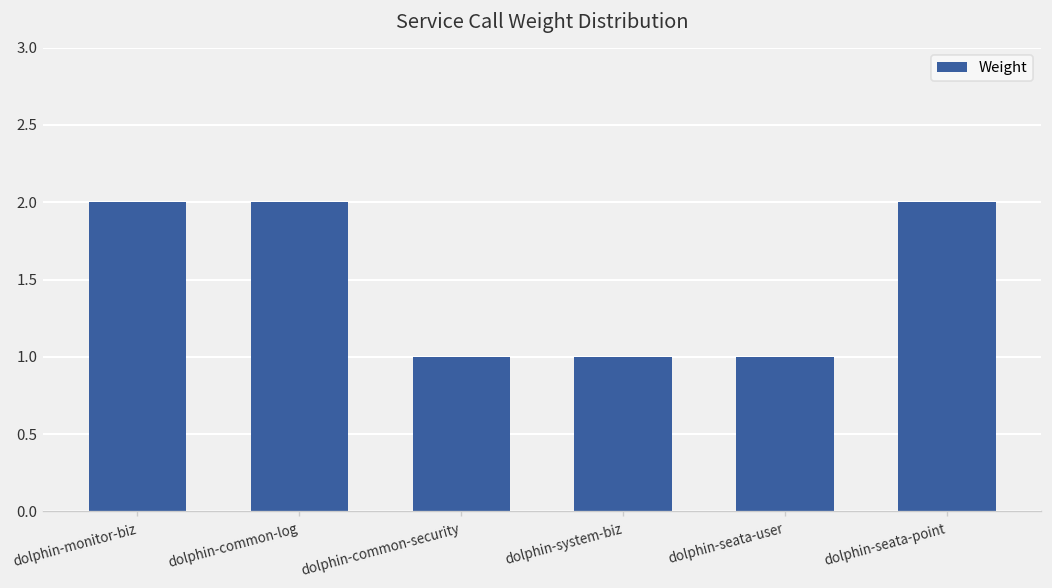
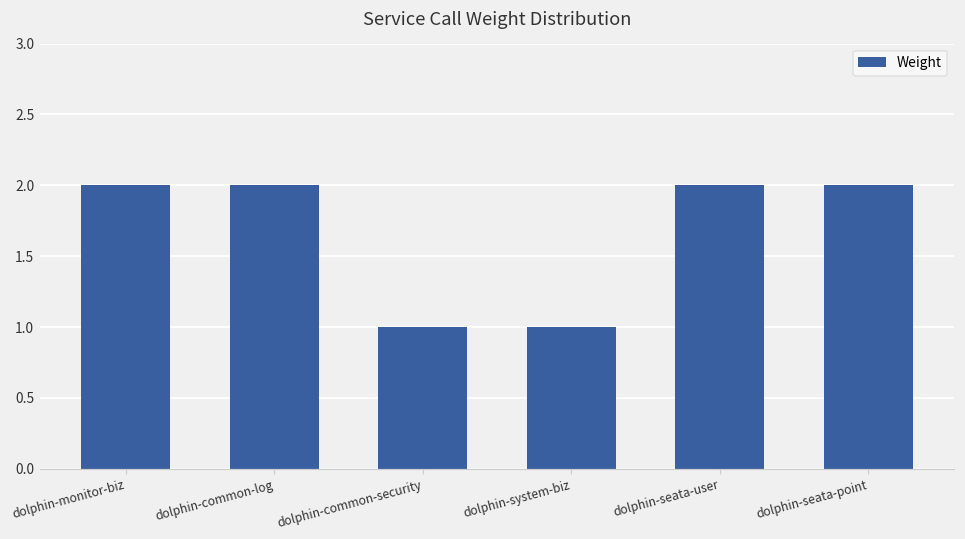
  {
    "dolphin-monitor-biz": 2,
    "dolphin-common-log": 2,
    "dolphin-common-security": 1,
    "dolphin-system-biz": 1,
-   "dolphin-seata-user": 1,
+   "dolphin-seata-user": 2,
    "dolphin-seata-point": 2
  }
